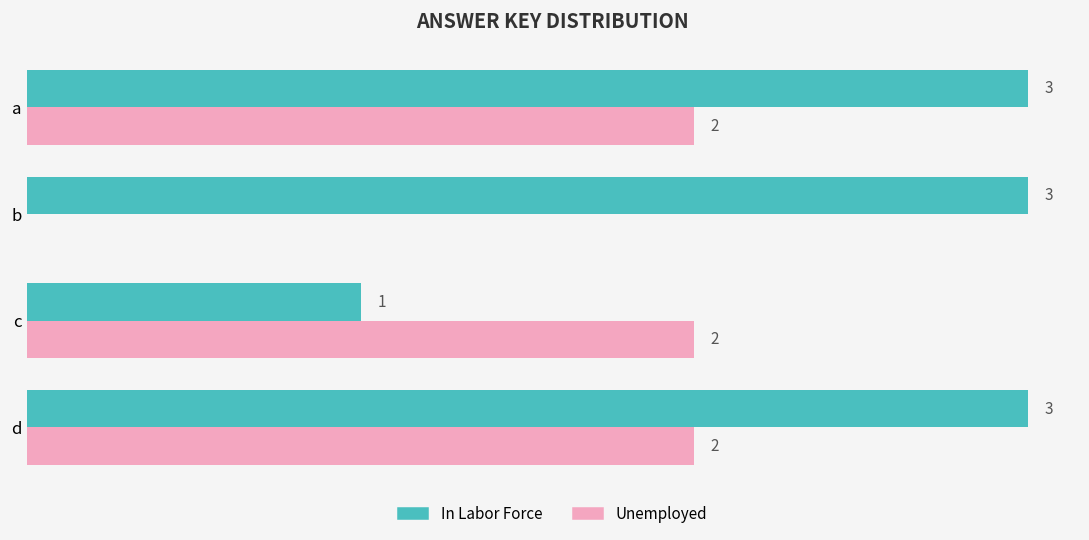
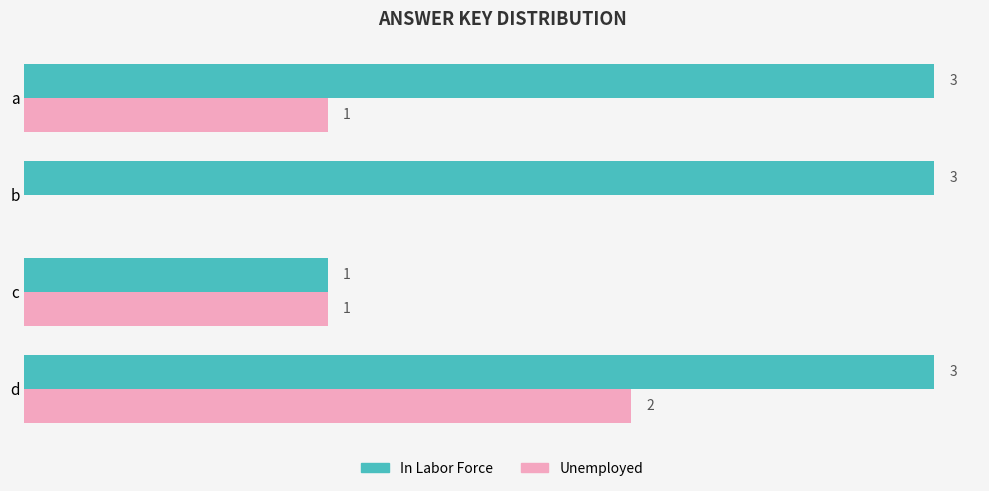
  {
    "In Labor Force": {
      "a": 3,
      "b": 3,
      "c": 1,
      "d": 3
    },
    "Unemployed": {
-     "a": 2,
-     "c": 2,
+     "a": 1,
+     "c": 1,
      "d": 2
    }
  }
